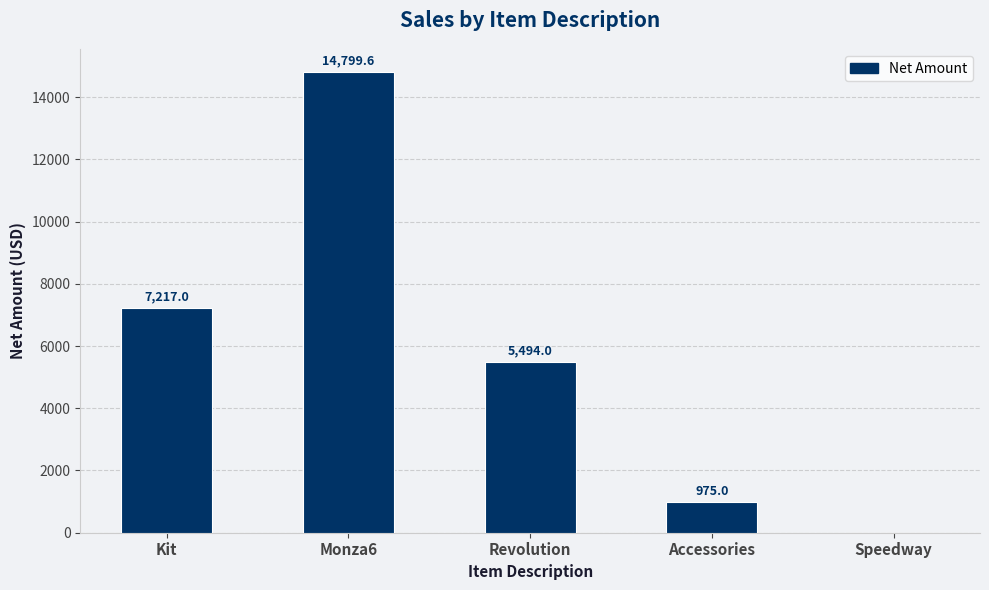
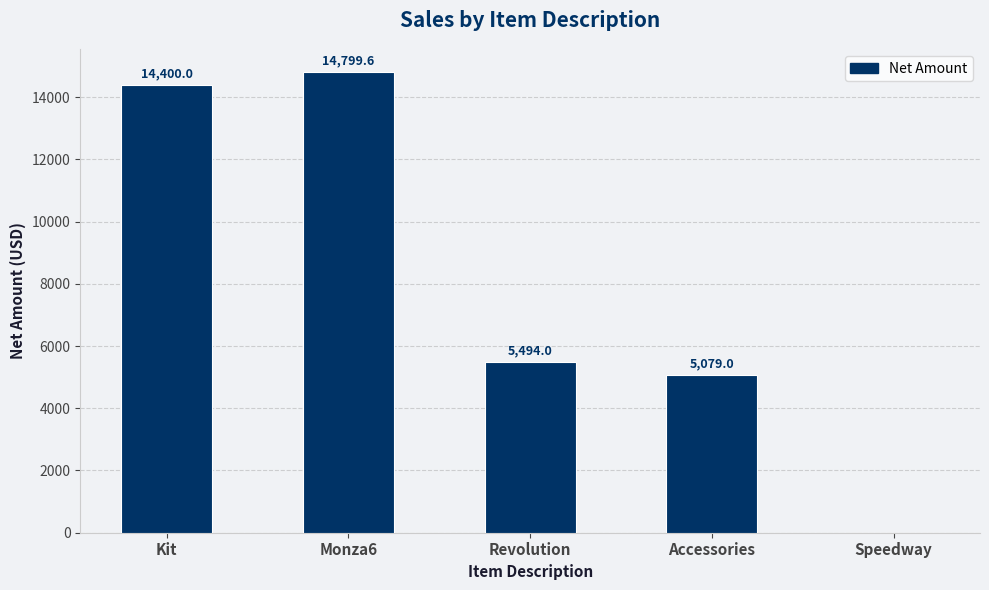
  {
-   "Kit": "7,217.0",
+   "Kit": "14,400.0",
    "Monza6": "14,799.6",
    "Revolution": "5,494.0",
-   "Accessories": "975.0"
+   "Accessories": "5,079.0"
  }
